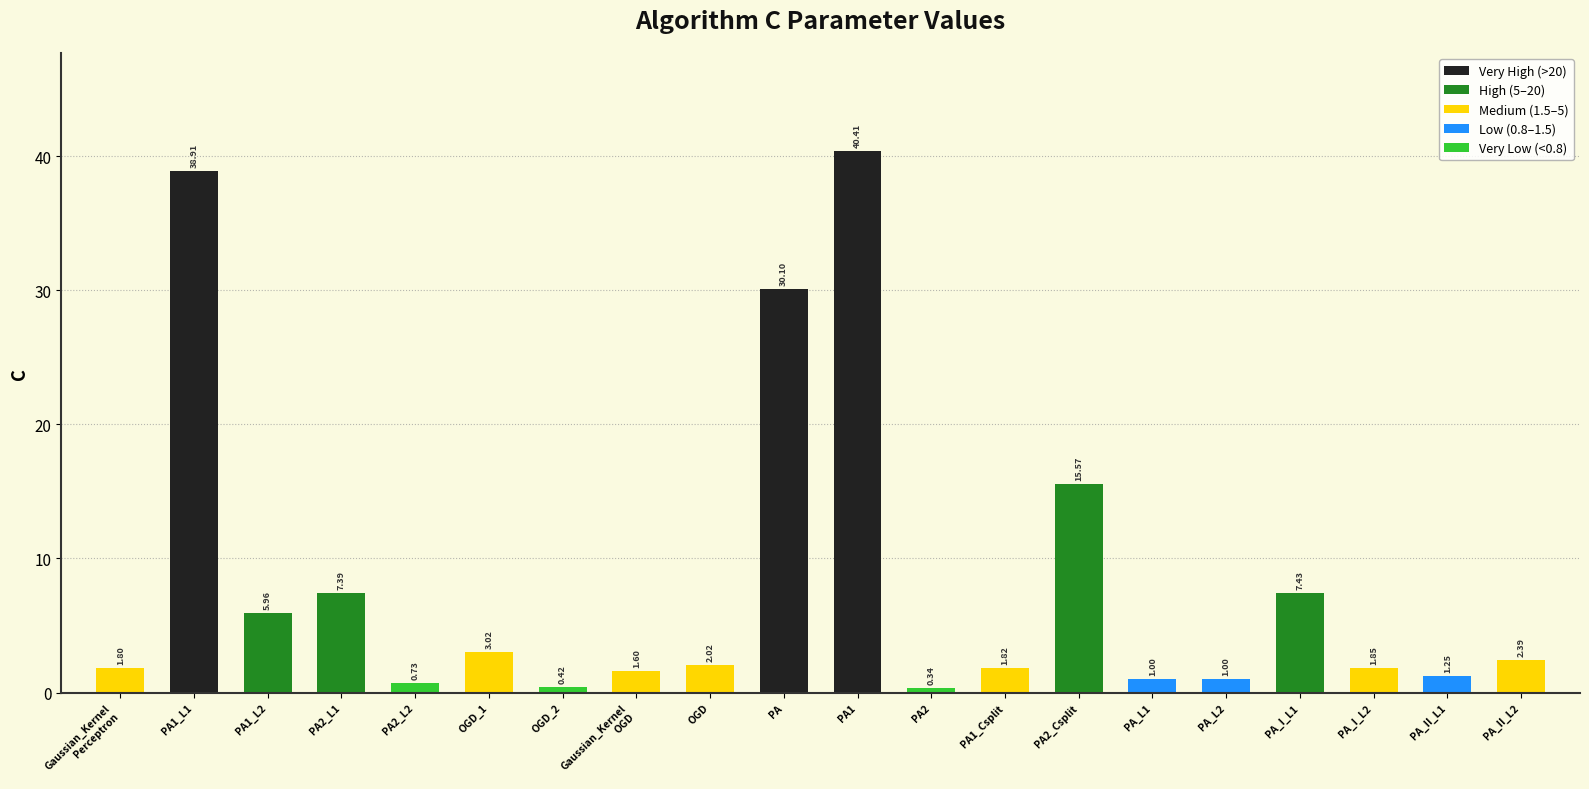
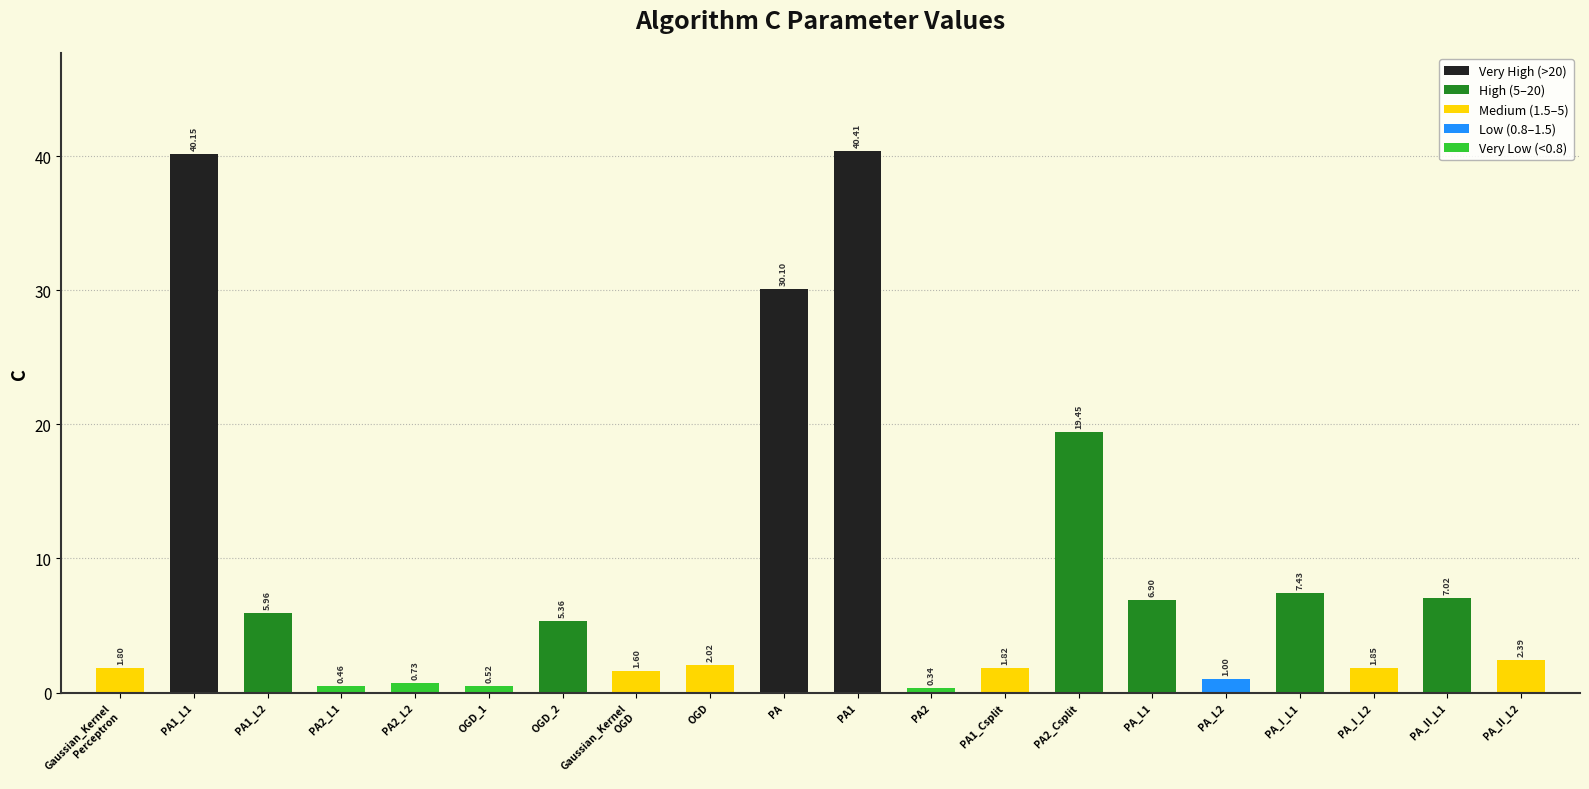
  {
    "Gaussian_Kernel Perceptron": 1.80,
-   "PA1_L1": 38.91,
+   "PA1_L1": 40.15,
    "PA1_L2": 5.96,
-   "PA2_L1": 7.39,
+   "PA2_L1": 0.46,
    "PA2_L2": 0.73,
-   "OGD_1": 3.02,
-   "OGD_2": 0.42,
+   "OGD_1": 0.52,
+   "OGD_2": 5.36,
    "Gaussian_Kernel OGD": 1.60,
    "OGD": 2.02,
    "PA": 30.10,
    "PA1": 40.41,
    "PA2": 0.34,
    "PA1_Csplit": 1.82,
-   "PA2_Csplit": 15.57,
-   "PA_L1": 1.00,
+   "PA2_Csplit": 19.45,
+   "PA_L1": 6.90,
    "PA_L2": 1.00,
    "PA_I_L1": 7.43,
    "PA_I_L2": 1.85,
-   "PA_II_L1": 1.25,
+   "PA_II_L1": 7.02,
    "PA_II_L2": 2.39
  }
